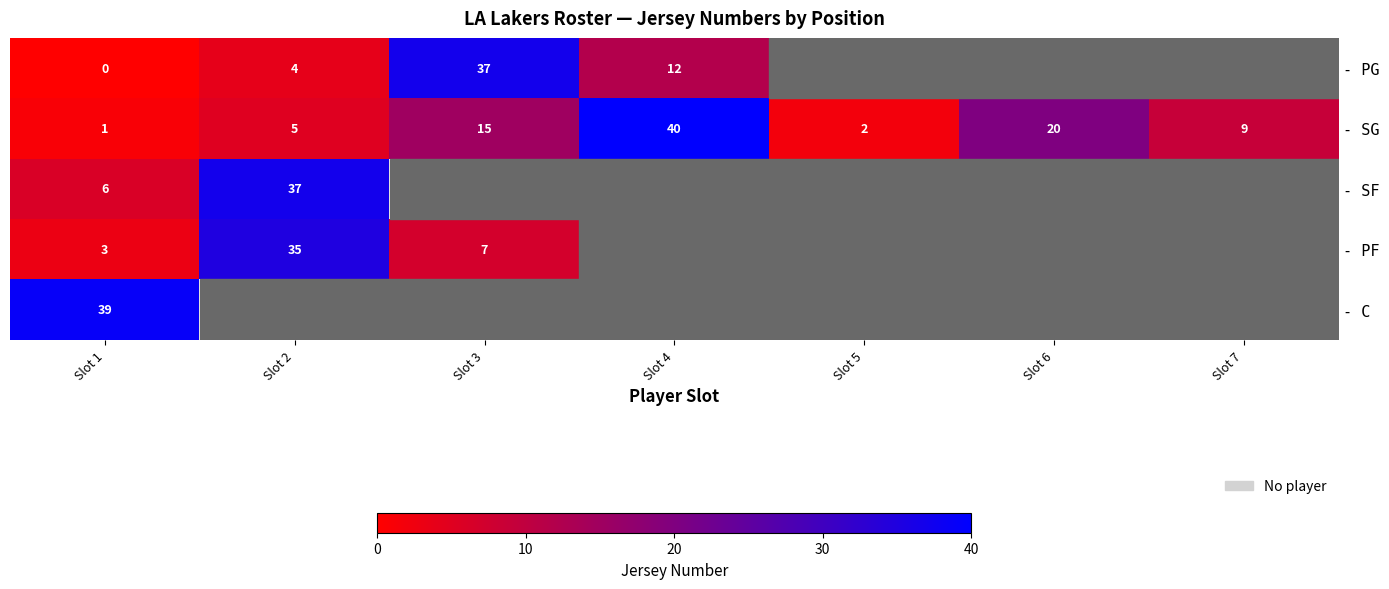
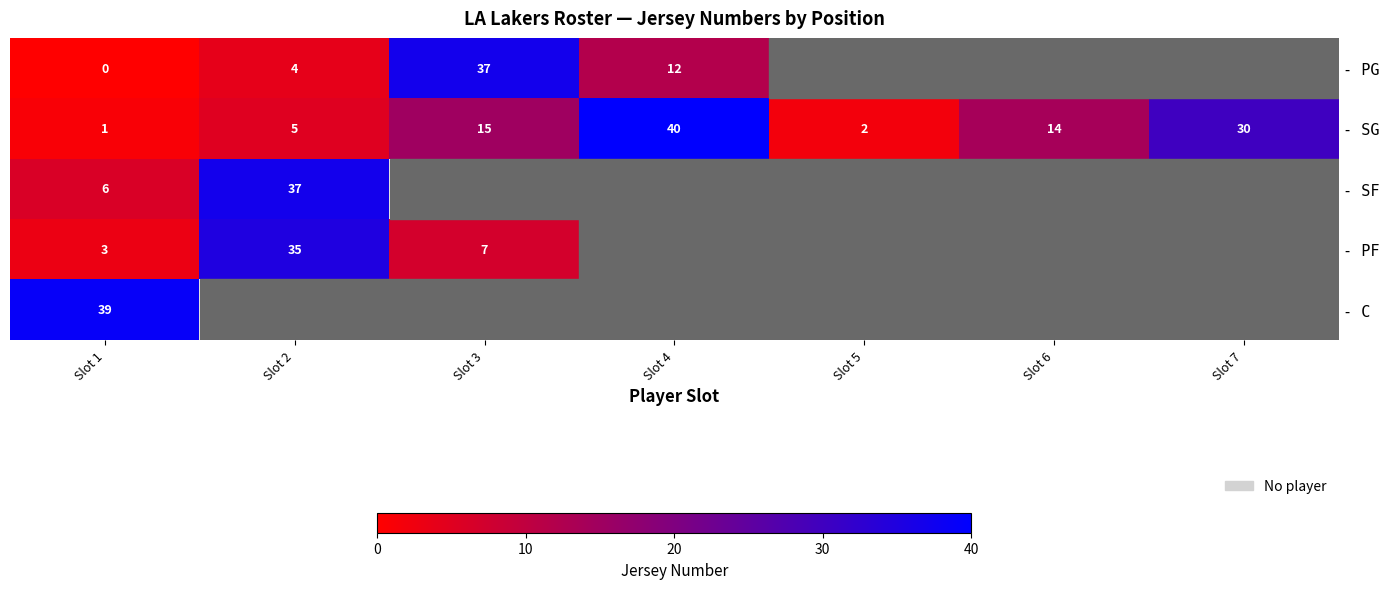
  {
    "- PG": {
      "Slot 1": 0,
      "Slot 2": 4,
      "Slot 3": 37,
      "Slot 4": 12
    },
    "- SG": {
      "Slot 1": 1,
      "Slot 2": 5,
      "Slot 3": 15,
      "Slot 4": 40,
      "Slot 5": 2,
-     "Slot 6": 20,
-     "Slot 7": 9
+     "Slot 6": 14,
+     "Slot 7": 30
    },
    "- SF": {
      "Slot 1": 6,
      "Slot 2": 37
    },
    "- PF": {
      "Slot 1": 3,
      "Slot 2": 35,
      "Slot 3": 7
    },
    "- C": {
      "Slot 1": 39
    }
  }
